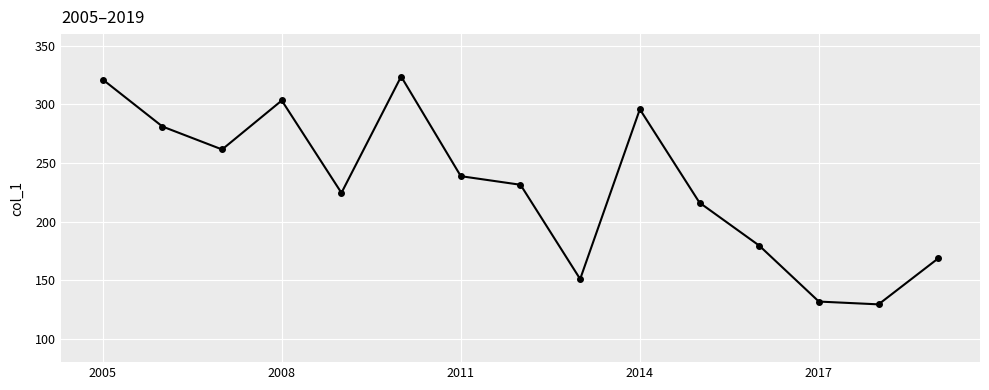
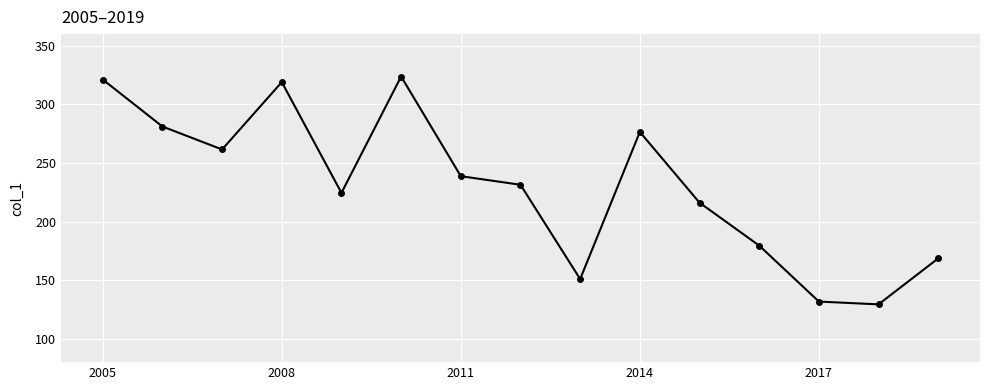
  {
    "2005": 321,
-   "2008": 303,
+   "2008": 319,
    "2011": 239,
-   "2014": 296,
+   "2014": 276,
    "2017": 132
  }
